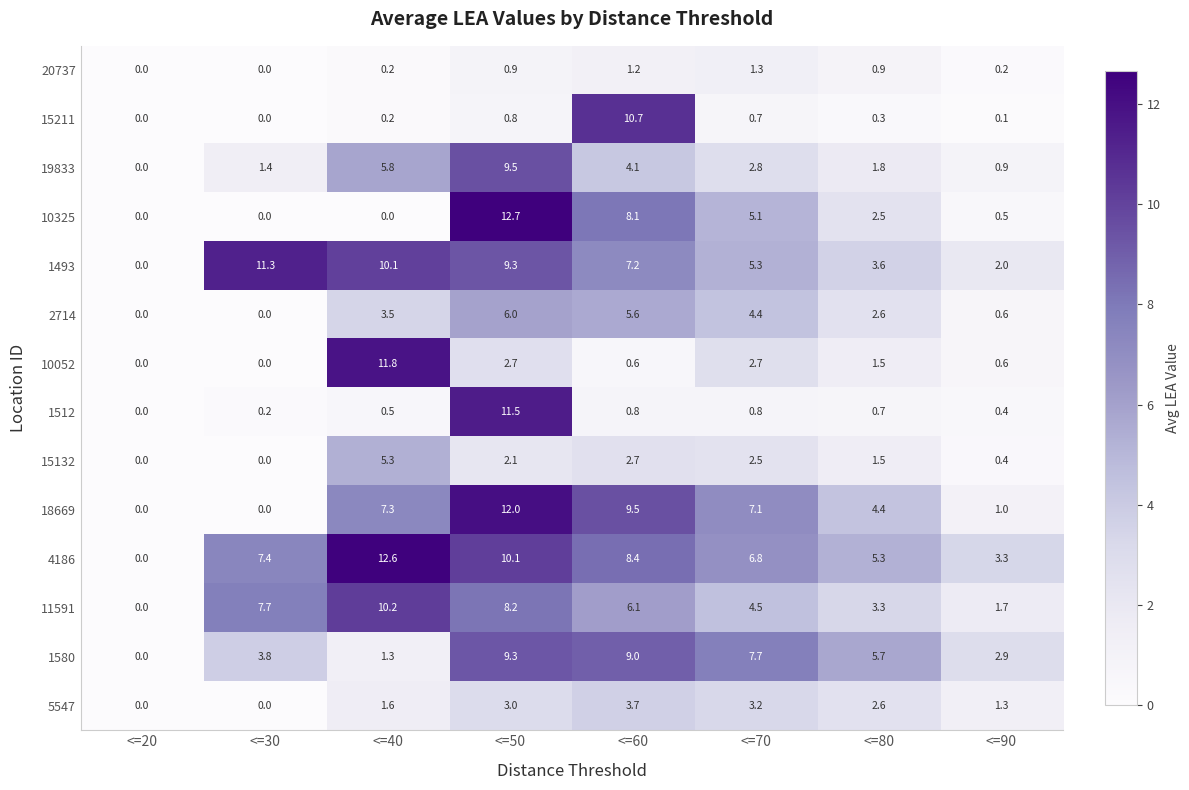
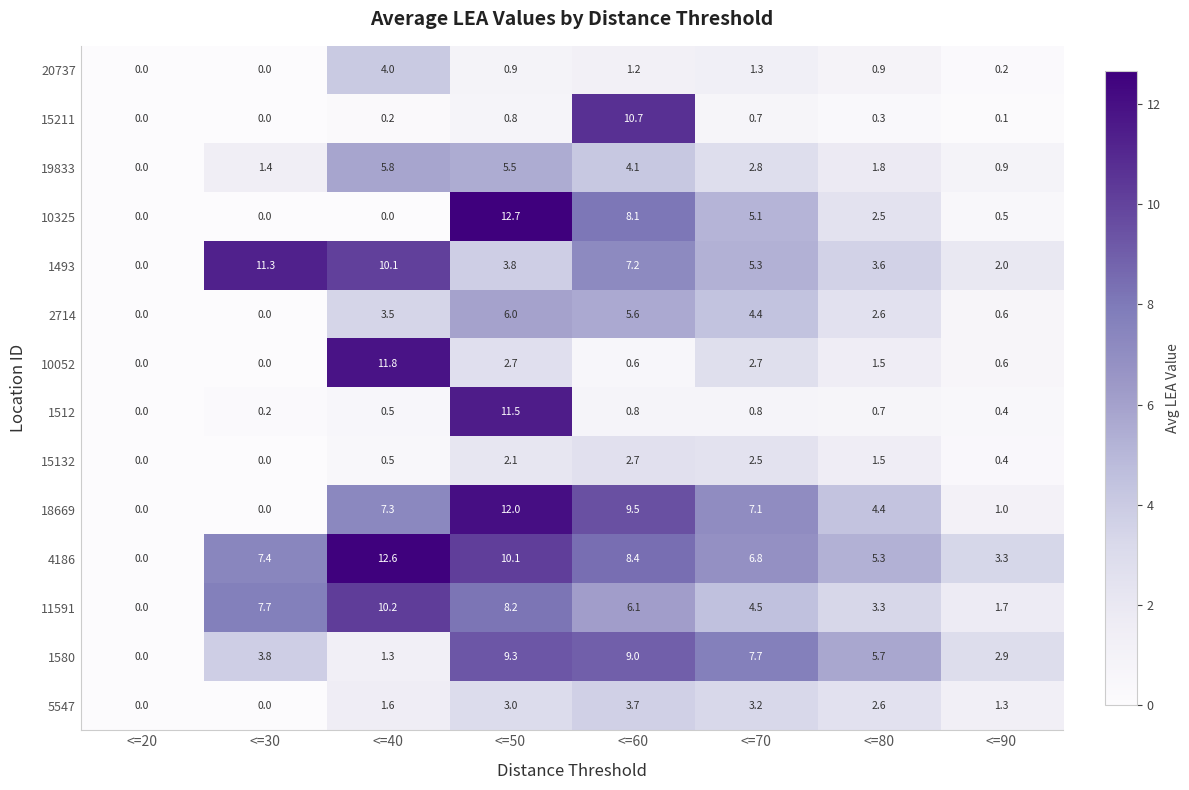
  {
    "20737": {
      "<=20": 0.0,
      "<=30": 0.0,
-     "<=40": 0.2,
+     "<=40": 4.0,
      "<=50": 0.9,
      "<=60": 1.2,
      "<=70": 1.3,
      "<=80": 0.9,
      "<=90": 0.2
    },
    "15211": {
      "<=20": 0.0,
      "<=30": 0.0,
      "<=40": 0.2,
      "<=50": 0.8,
      "<=60": 10.7,
      "<=70": 0.7,
      "<=80": 0.3,
      "<=90": 0.1
    },
    "19833": {
      "<=20": 0.0,
      "<=30": 1.4,
      "<=40": 5.8,
-     "<=50": 9.5,
+     "<=50": 5.5,
      "<=60": 4.1,
      "<=70": 2.8,
      "<=80": 1.8,
      "<=90": 0.9
    },
    "10325": {
      "<=20": 0.0,
      "<=30": 0.0,
      "<=40": 0.0,
      "<=50": 12.7,
      "<=60": 8.1,
      "<=70": 5.1,
      "<=80": 2.5,
      "<=90": 0.5
    },
    "1493": {
      "<=20": 0.0,
      "<=30": 11.3,
      "<=40": 10.1,
-     "<=50": 9.3,
+     "<=50": 3.8,
      "<=60": 7.2,
      "<=70": 5.3,
      "<=80": 3.6,
      "<=90": 2.0
    },
    "2714": {
      "<=20": 0.0,
      "<=30": 0.0,
      "<=40": 3.5,
      "<=50": 6.0,
      "<=60": 5.6,
      "<=70": 4.4,
      "<=80": 2.6,
      "<=90": 0.6
    },
    "10052": {
      "<=20": 0.0,
      "<=30": 0.0,
      "<=40": 11.8,
      "<=50": 2.7,
      "<=60": 0.6,
      "<=70": 2.7,
      "<=80": 1.5,
      "<=90": 0.6
    },
    "1512": {
      "<=20": 0.0,
      "<=30": 0.2,
      "<=40": 0.5,
      "<=50": 11.5,
      "<=60": 0.8,
      "<=70": 0.8,
      "<=80": 0.7,
      "<=90": 0.4
    },
    "15132": {
      "<=20": 0.0,
      "<=30": 0.0,
-     "<=40": 5.3,
+     "<=40": 0.5,
      "<=50": 2.1,
      "<=60": 2.7,
      "<=70": 2.5,
      "<=80": 1.5,
      "<=90": 0.4
    },
    "18669": {
      "<=20": 0.0,
      "<=30": 0.0,
      "<=40": 7.3,
      "<=50": 12.0,
      "<=60": 9.5,
      "<=70": 7.1,
      "<=80": 4.4,
      "<=90": 1.0
    },
    "4186": {
      "<=20": 0.0,
      "<=30": 7.4,
      "<=40": 12.6,
      "<=50": 10.1,
      "<=60": 8.4,
      "<=70": 6.8,
      "<=80": 5.3,
      "<=90": 3.3
    },
    "11591": {
      "<=20": 0.0,
      "<=30": 7.7,
      "<=40": 10.2,
      "<=50": 8.2,
      "<=60": 6.1,
      "<=70": 4.5,
      "<=80": 3.3,
      "<=90": 1.7
    },
    "1580": {
      "<=20": 0.0,
      "<=30": 3.8,
      "<=40": 1.3,
      "<=50": 9.3,
      "<=60": 9.0,
      "<=70": 7.7,
      "<=80": 5.7,
      "<=90": 2.9
    },
    "5547": {
      "<=20": 0.0,
      "<=30": 0.0,
      "<=40": 1.6,
      "<=50": 3.0,
      "<=60": 3.7,
      "<=70": 3.2,
      "<=80": 2.6,
      "<=90": 1.3
    }
  }
